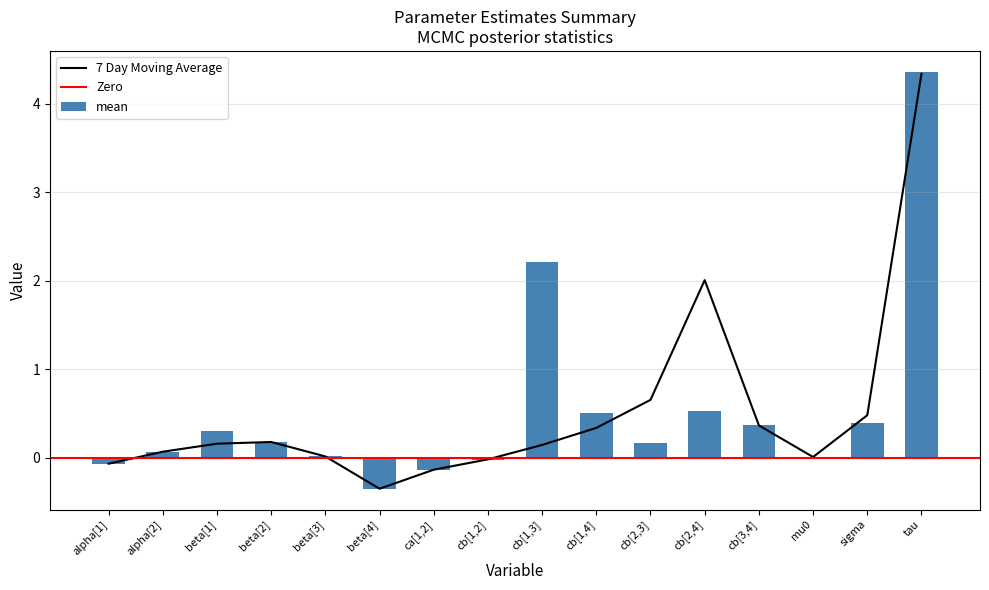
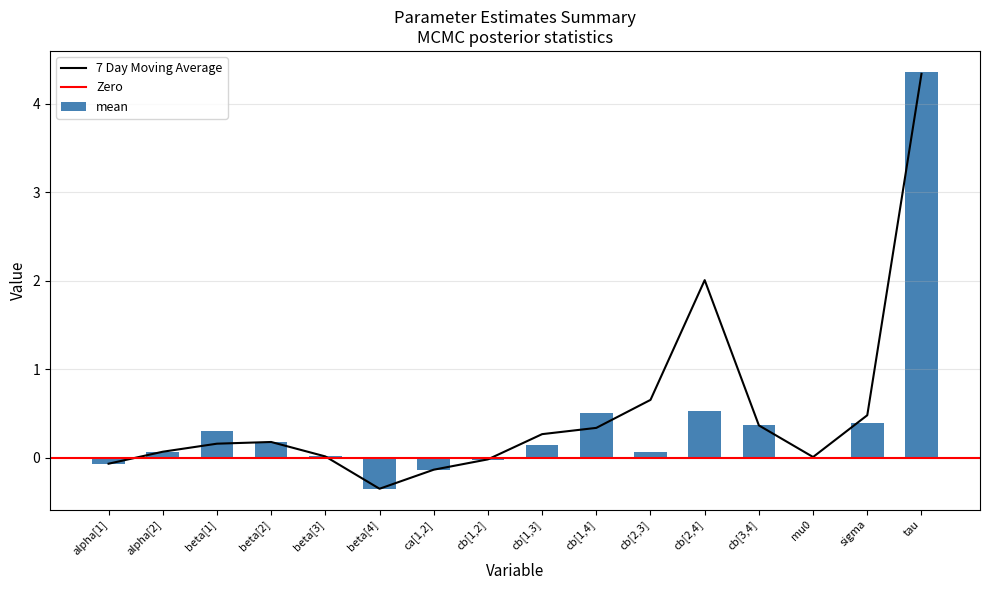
  {
    "mean": {
      "alpha[1]": -0.1,
      "alpha[2]": 0.1,
      "beta[1]": 0.3,
      "beta[2]": 0.2,
      "beta[4]": -0.4,
      "ca[1,2]": -0.1,
-     "cb[1,3]": 2.2,
+     "cb[1,3]": 0.1,
      "cb[1,4]": 0.5,
-     "cb[2,3]": 0.2,
+     "cb[2,3]": 0.1,
      "cb[2,4]": 0.5,
      "cb[3,4]": 0.4,
      "sigma": 0.4,
      "tau": 4.4
    },
    "7 Day Moving Average": {
      "alpha[1]": -0.1,
      "alpha[2]": 0.1,
      "beta[1]": 0.2,
      "beta[2]": 0.2,
      "beta[3]": 0.0,
      "beta[4]": -0.4,
      "ca[1,2]": -0.1,
      "cb[1,2]": 0.0,
-     "cb[1,3]": 0.1,
+     "cb[1,3]": 0.3,
      "cb[1,4]": 0.3,
      "cb[2,3]": 0.7,
      "cb[2,4]": 2.0,
      "cb[3,4]": 0.4,
      "mu0": 0.0,
      "sigma": 0.5,
      "tau": 4.3
    }
  }
